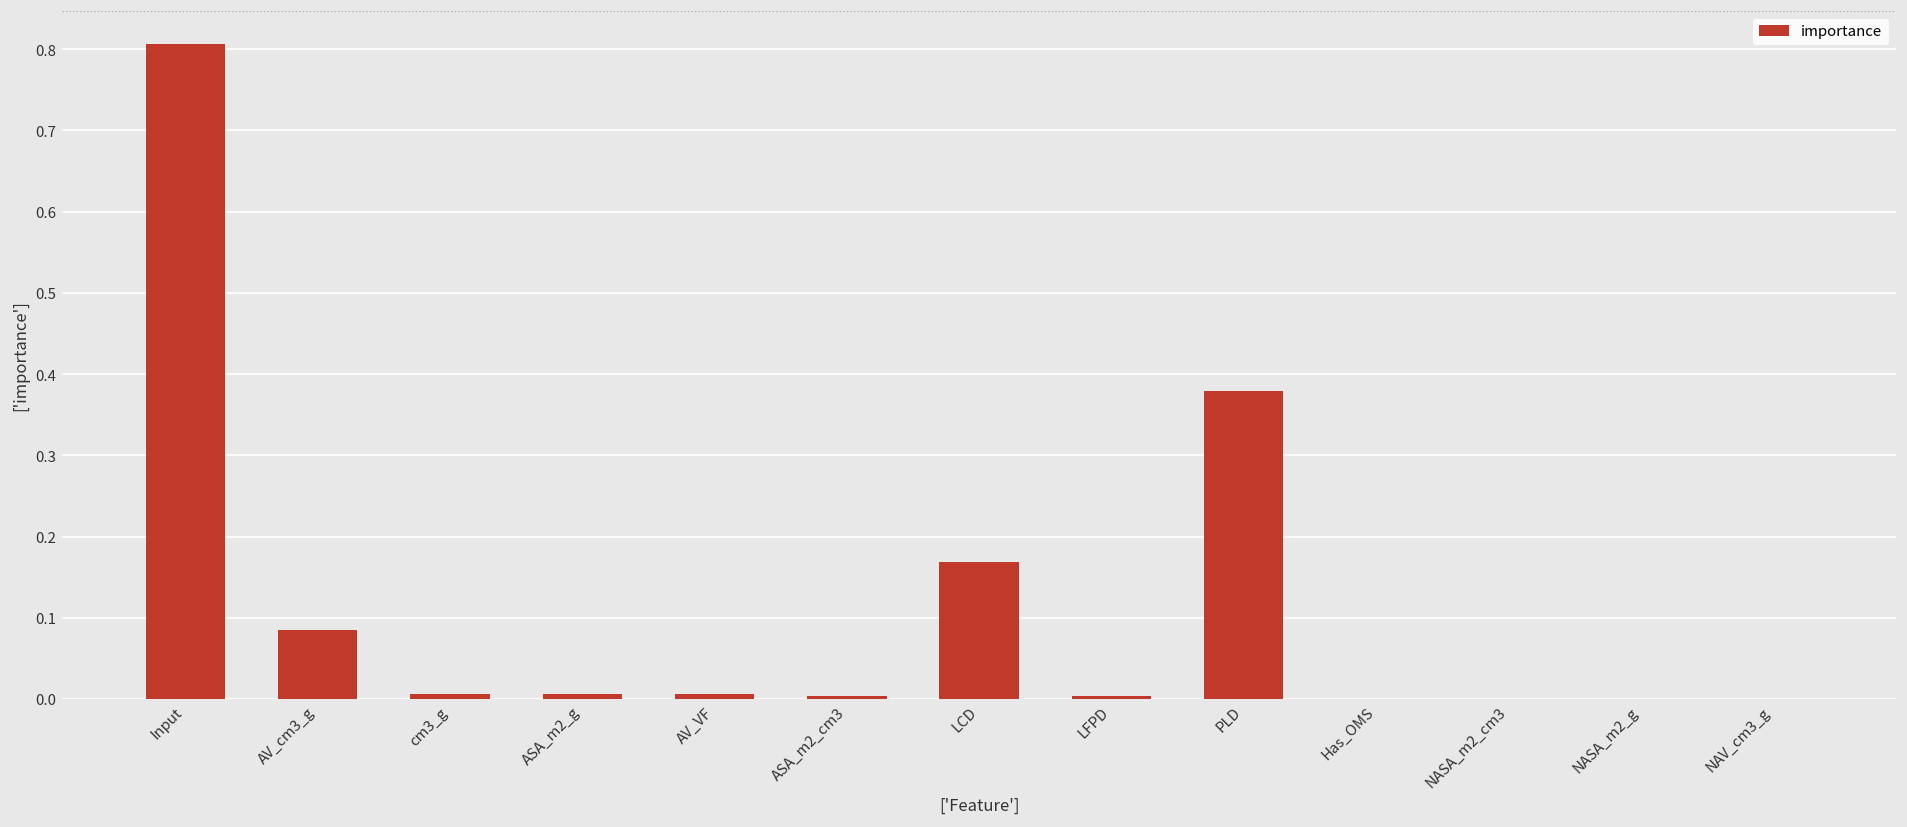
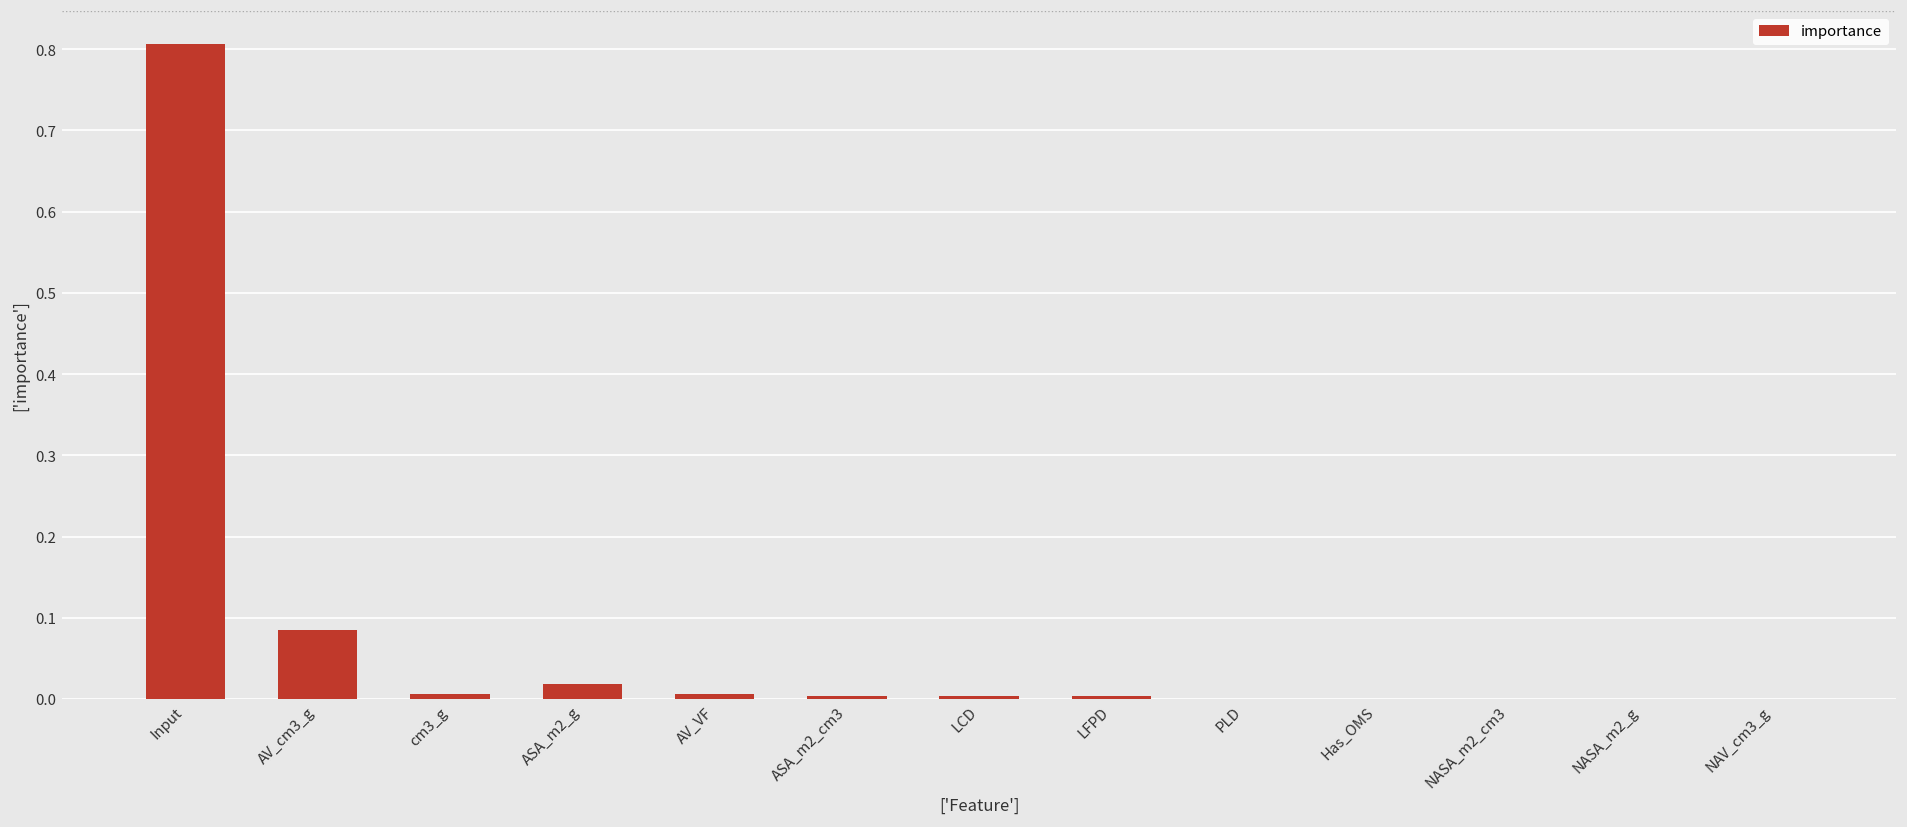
  {
    "Input": 0.81,
    "AV_cm3_g": 0.08,
    "cm3_g": 0.01,
-   "ASA_m2_g": 0.01,
+   "ASA_m2_g": 0.02,
    "AV_VF": 0.01,
    "ASA_m2_cm3": 0.00,
-   "LCD": 0.17,
-   "PLD": 0.38
+   "LCD": 0.00,
+   "PLD": 0.00
  }
